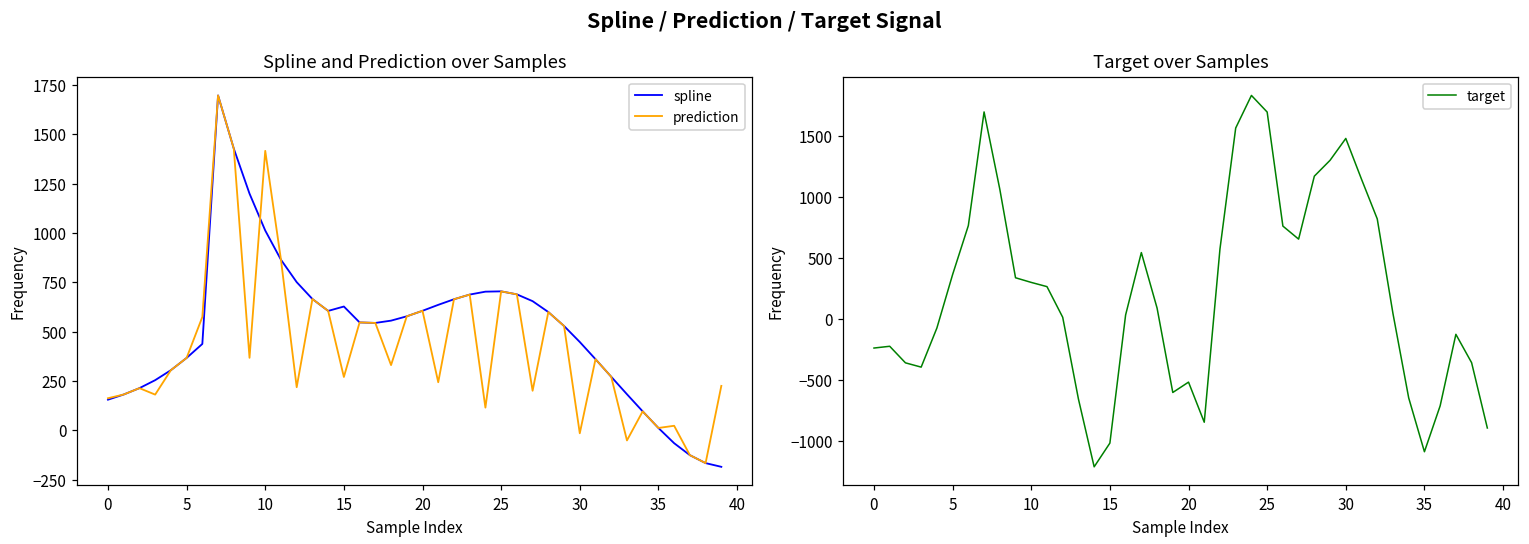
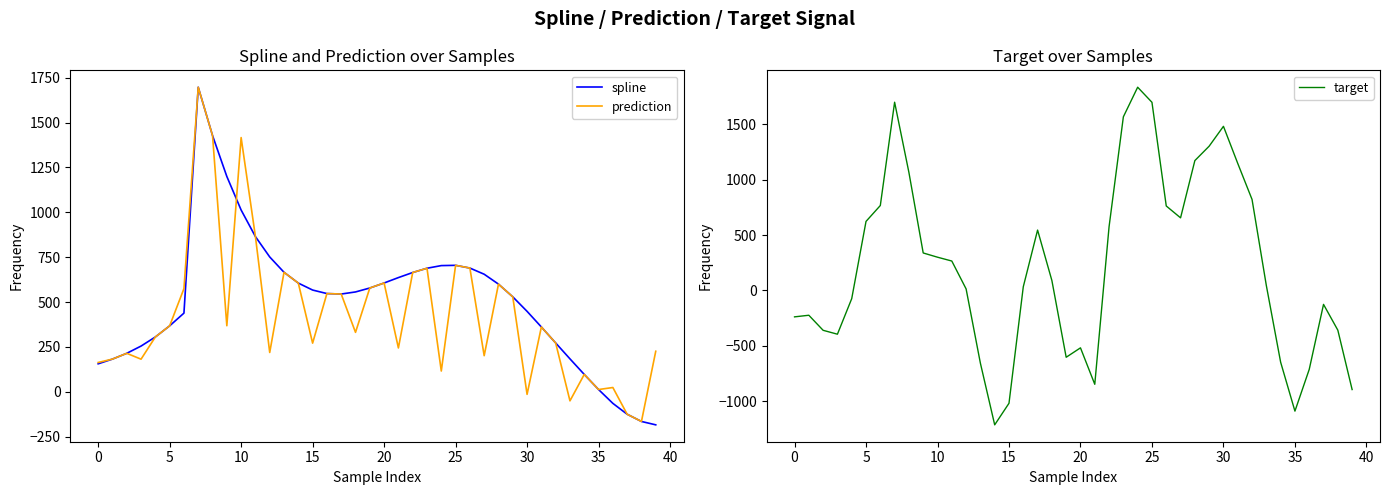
  {
    "Spline and Prediction over Samples": {
      "spline": {
        "10": 1010,
-       "15": 630,
+       "15": 570,
        "30": 450
      },
      "prediction": {
        "10": 1420,
        "15": 270,
        "30": -10
      }
    },
    "Target over Samples": {
      "0": -240,
-     "5": 360,
+     "5": 620,
      "10": 300,
      "15": -1020,
      "20": -520,
      "25": 1700,
      "30": 1480,
      "35": -1090
    }
  }
